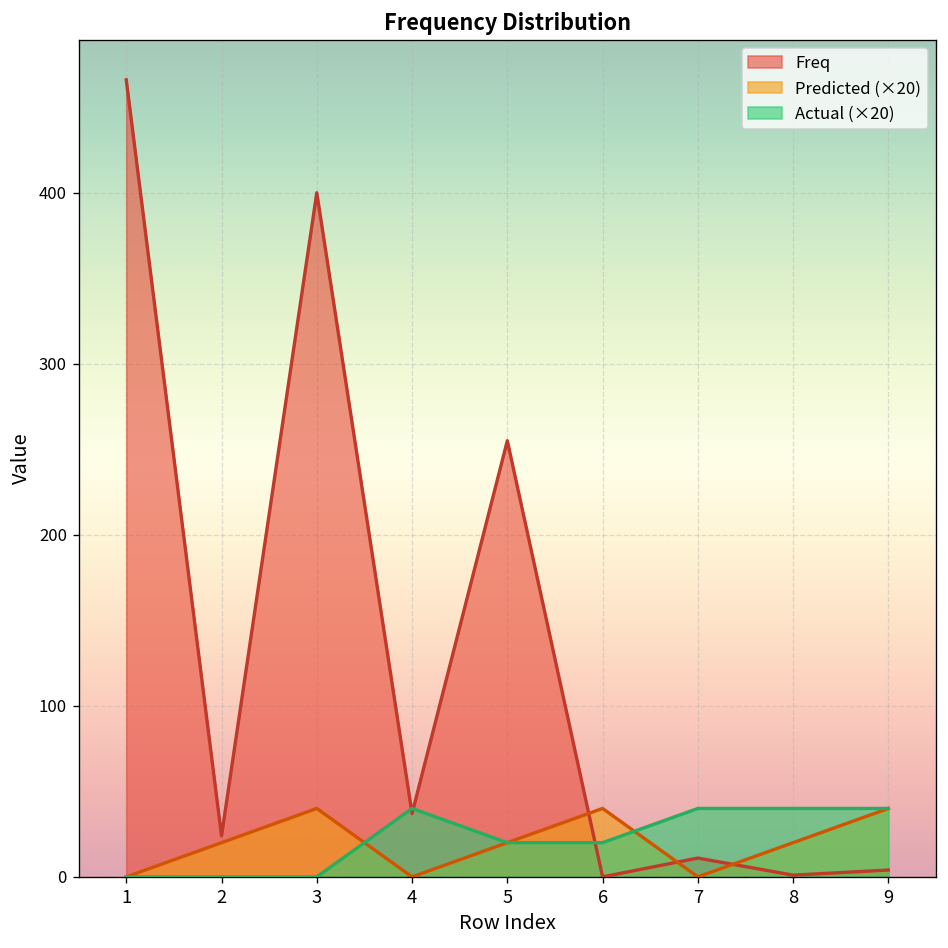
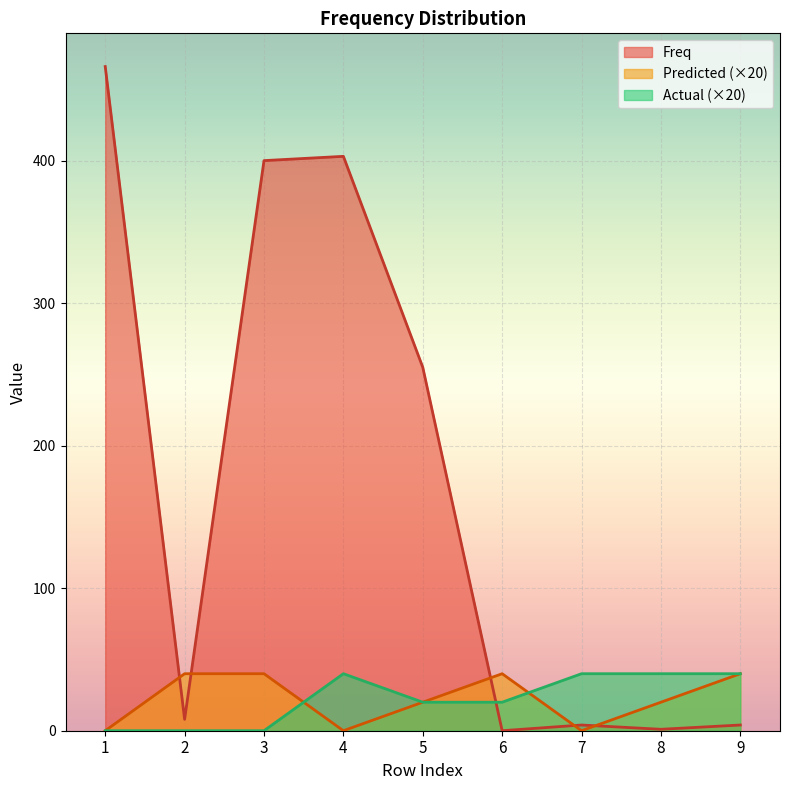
  {
    "Freq": {
      "1": 466,
-     "2": 24,
+     "2": 8,
      "3": 400,
-     "4": 37,
+     "4": 403,
      "5": 255,
      "6": 0,
-     "7": 11,
+     "7": 4,
      "8": 1,
      "9": 4
    },
    "Predicted (×20)": {
-     "2": 20,
+     "2": 40,
      "3": 40,
      "4": 0,
      "6": 40,
      "7": 0,
      "8": 20
    },
    "Actual (×20)": {
      "2": 0,
      "3": 0,
      "4": 40,
      "6": 20,
      "7": 40,
      "8": 40
    }
  }
